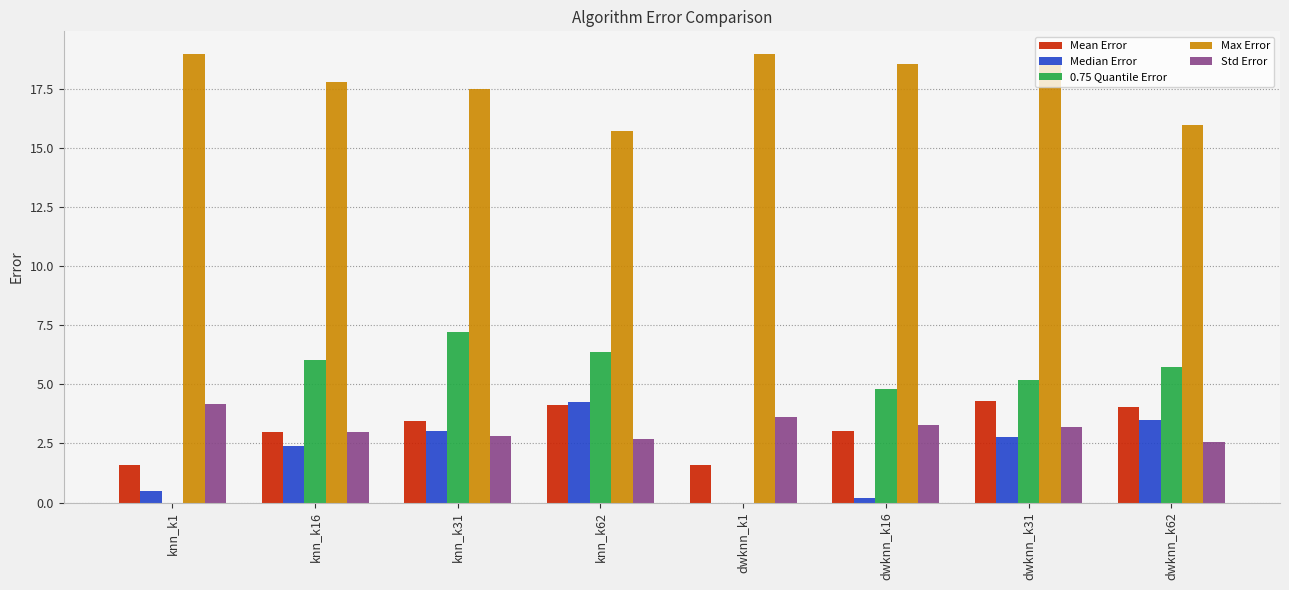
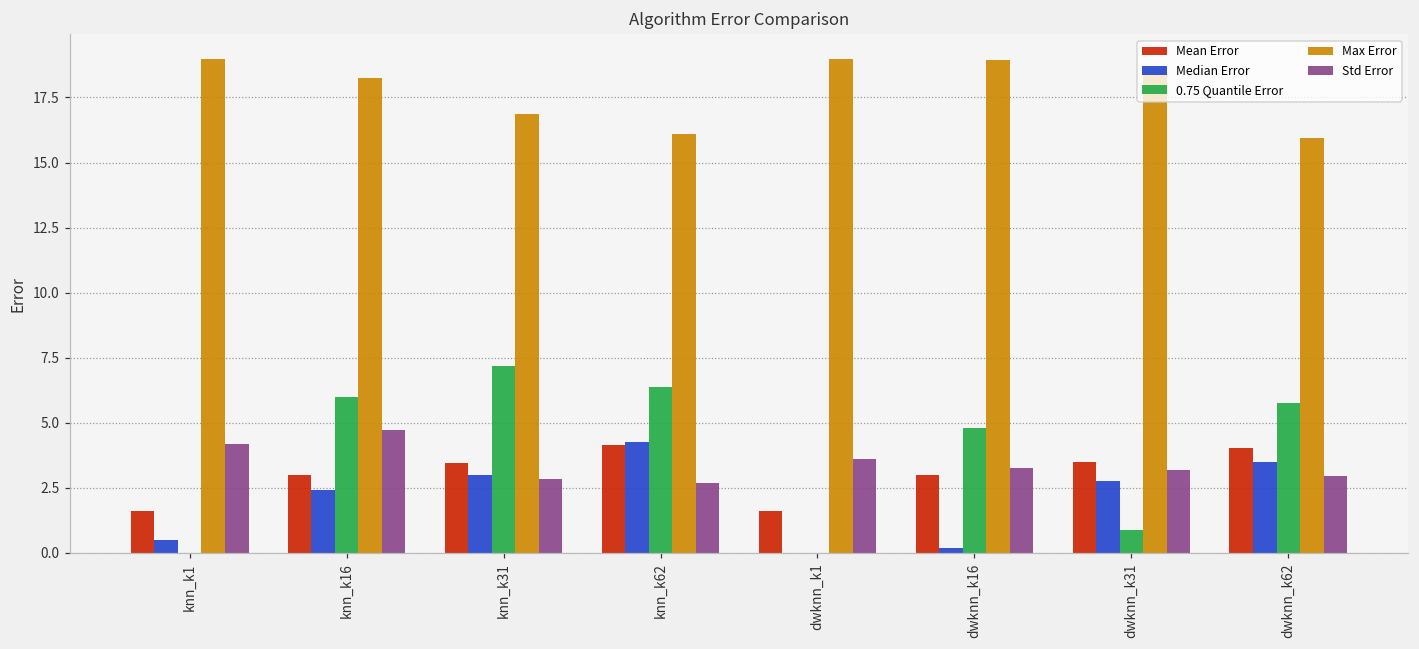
  {
    "Mean Error": {
      "knn_k1": 1.6,
      "knn_k16": 3.0,
      "knn_k31": 3.5,
      "knn_k62": 4.1,
      "dwknn_k1": 1.6,
      "dwknn_k16": 3.0,
-     "dwknn_k31": 4.3,
+     "dwknn_k31": 3.5,
      "dwknn_k62": 4.0
    },
    "Median Error": {
      "knn_k1": 0.5,
      "knn_k16": 2.4,
      "knn_k31": 3.0,
      "knn_k62": 4.3,
      "dwknn_k1": 0.0,
      "dwknn_k16": 0.2,
      "dwknn_k31": 2.8,
      "dwknn_k62": 3.5
    },
    "0.75 Quantile Error": {
      "knn_k1": 0.0,
      "knn_k16": 6.0,
      "knn_k31": 7.2,
      "knn_k62": 6.4,
      "dwknn_k1": 0.0,
      "dwknn_k16": 4.8,
-     "dwknn_k31": 5.2,
+     "dwknn_k31": 0.9,
      "dwknn_k62": 5.7
    },
    "Max Error": {
      "knn_k1": 19.0,
-     "knn_k16": 17.8,
-     "knn_k31": 17.5,
-     "knn_k62": 15.7,
+     "knn_k16": 18.2,
+     "knn_k31": 16.9,
+     "knn_k62": 16.1,
      "dwknn_k1": 19.0,
-     "dwknn_k16": 18.6,
+     "dwknn_k16": 18.9,
      "dwknn_k62": 16.0
    },
    "Std Error": {
      "knn_k1": 4.2,
-     "knn_k16": 3.0,
+     "knn_k16": 4.7,
      "knn_k31": 2.8,
      "knn_k62": 2.7,
      "dwknn_k1": 3.6,
      "dwknn_k16": 3.3,
      "dwknn_k31": 3.2,
-     "dwknn_k62": 2.5
+     "dwknn_k62": 3.0
    }
  }
